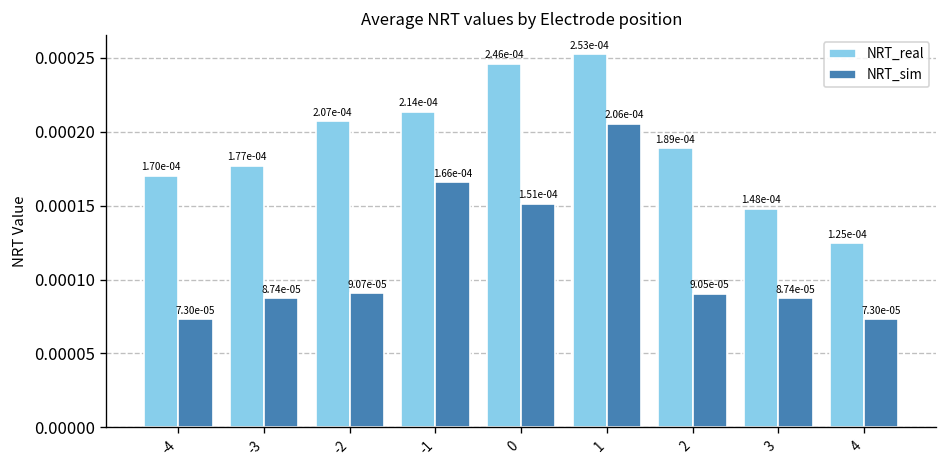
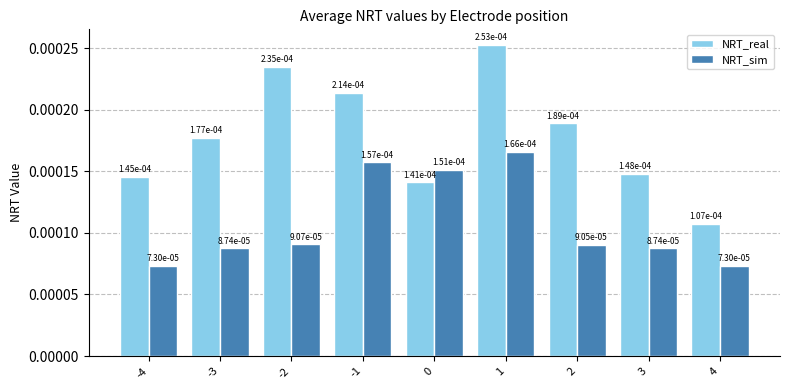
  {
    "NRT_real": {
-     "-4": "1.70e-04",
+     "-4": "1.45e-04",
      "-3": "1.77e-04",
-     "-2": "2.07e-04",
+     "-2": "2.35e-04",
      "-1": "2.14e-04",
-     "0": "2.46e-04",
+     "0": "1.41e-04",
      "1": "2.53e-04",
      "2": "1.89e-04",
      "3": "1.48e-04",
-     "4": "1.25e-04"
+     "4": "1.07e-04"
    },
    "NRT_sim": {
      "-4": "7.30e-05",
      "-3": "8.74e-05",
      "-2": "9.07e-05",
-     "-1": "1.66e-04",
+     "-1": "1.57e-04",
      "0": "1.51e-04",
-     "1": "2.06e-04",
+     "1": "1.66e-04",
      "2": "9.05e-05",
      "3": "8.74e-05",
      "4": "7.30e-05"
    }
  }
